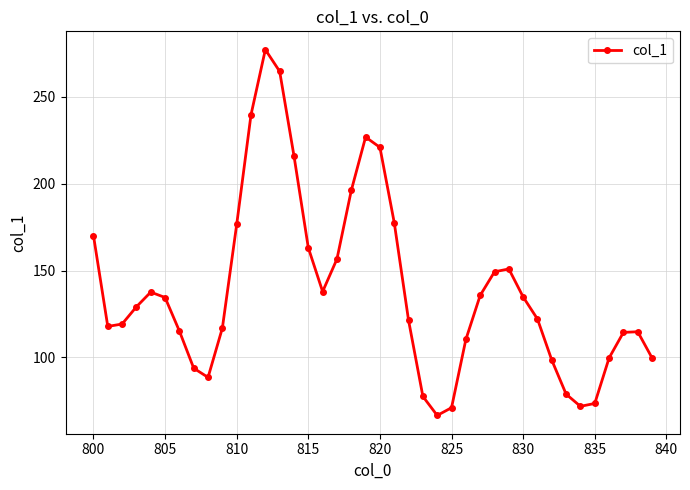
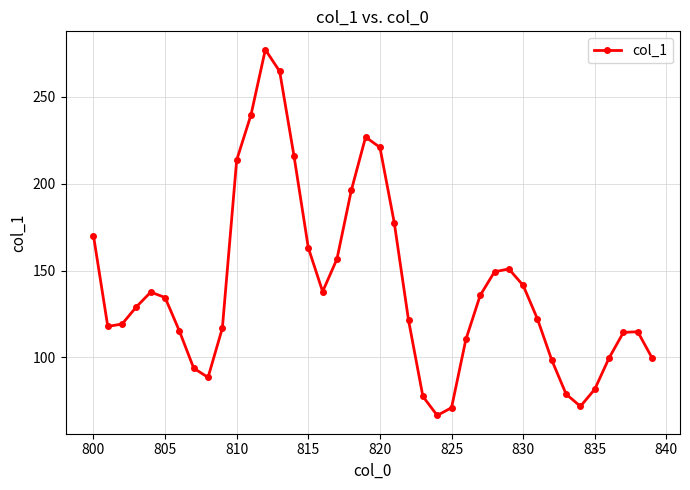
  {
    "800": 170,
    "805": 134,
-   "810": 177,
+   "810": 214,
    "815": 163,
    "820": 221,
    "825": 71,
-   "830": 135,
-   "835": 73
+   "830": 141,
+   "835": 82
  }
